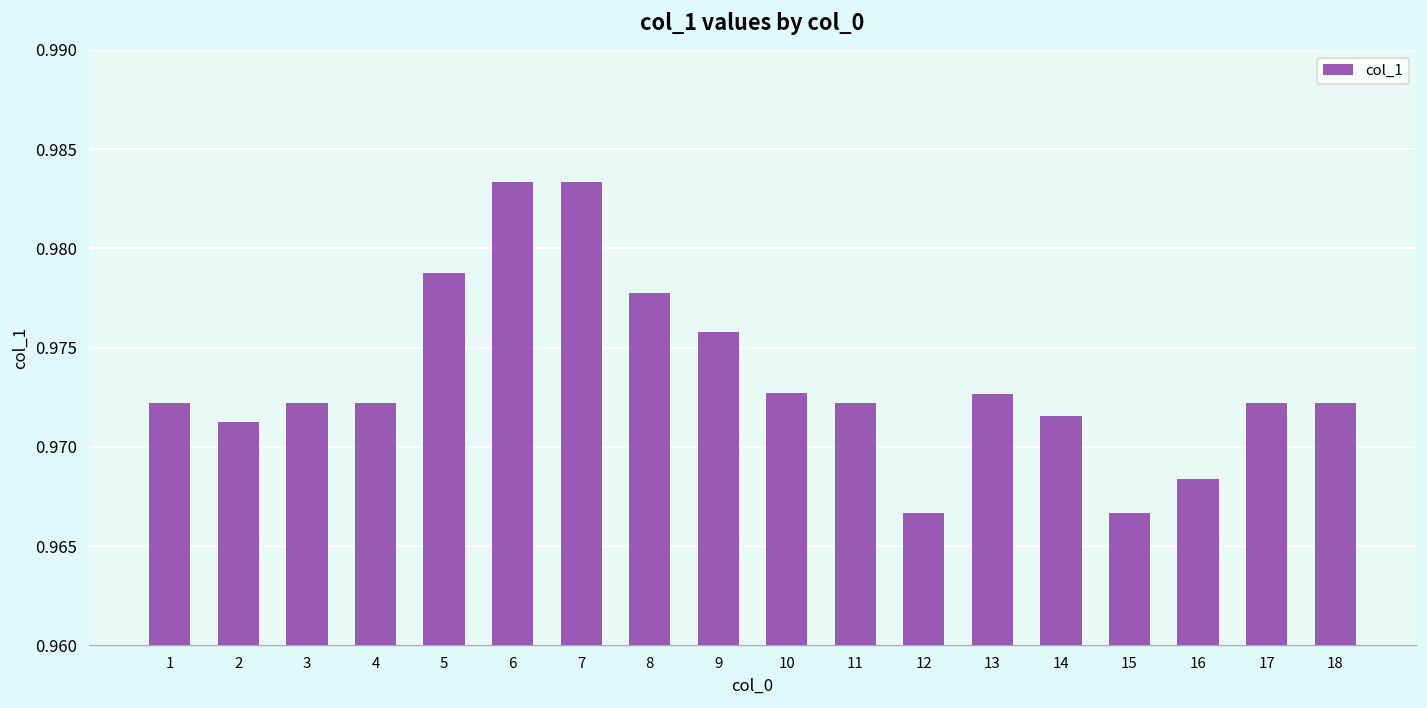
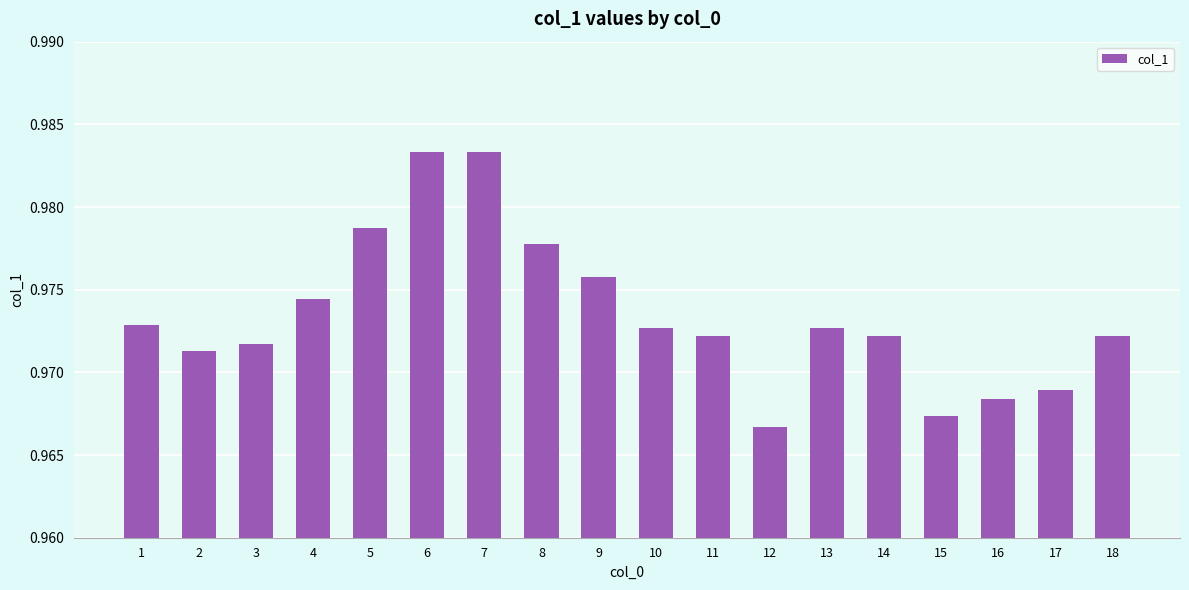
  {
-   "1": 0.9722,
+   "1": 0.9729,
    "2": 0.9713,
-   "3": 0.9722,
-   "4": 0.9722,
+   "3": 0.9717,
+   "4": 0.9744,
    "5": 0.9787,
    "6": 0.9833,
    "7": 0.9833,
    "8": 0.9778,
    "9": 0.9758,
    "10": 0.9727,
    "11": 0.9722,
    "12": 0.9667,
    "13": 0.9727,
-   "14": 0.9715,
-   "15": 0.9667,
+   "14": 0.9722,
+   "15": 0.9674,
    "16": 0.9684,
-   "17": 0.9722,
+   "17": 0.9690,
    "18": 0.9722
  }
